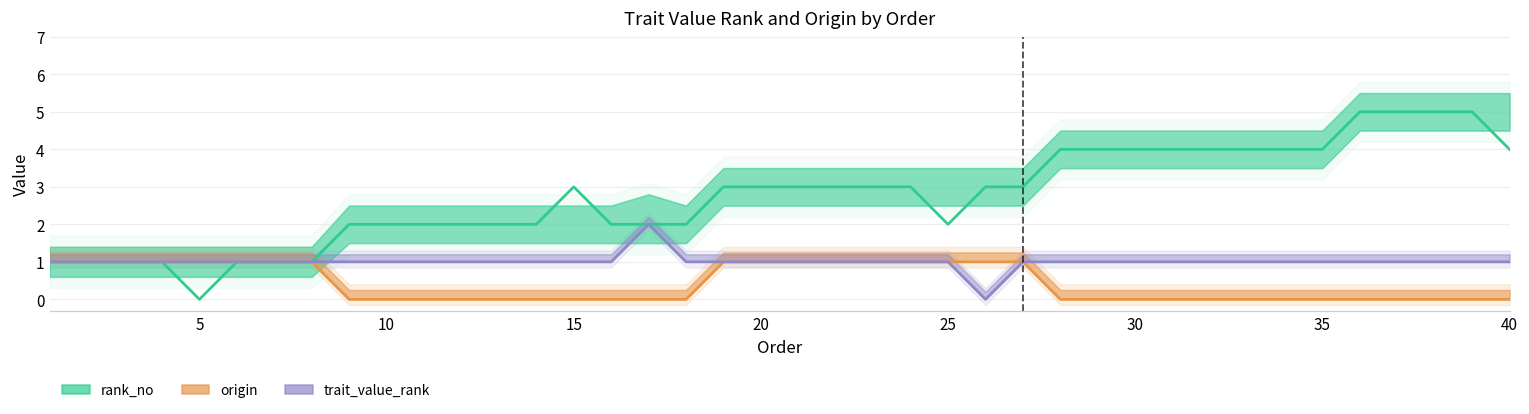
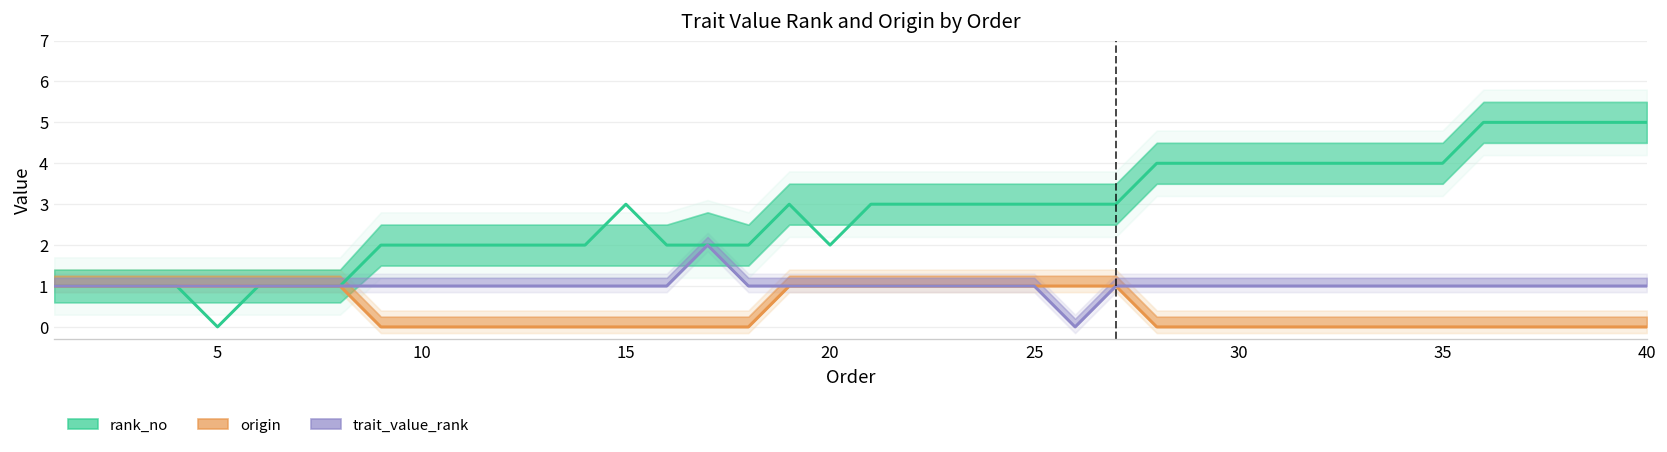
  {
    "rank_no": {
      "5": 0,
      "10": 2,
      "15": 3,
-     "20": 3,
-     "25": 2,
+     "20": 2,
+     "25": 3,
      "30": 4,
      "35": 4,
-     "40": 4
+     "40": 5
    }
  }
